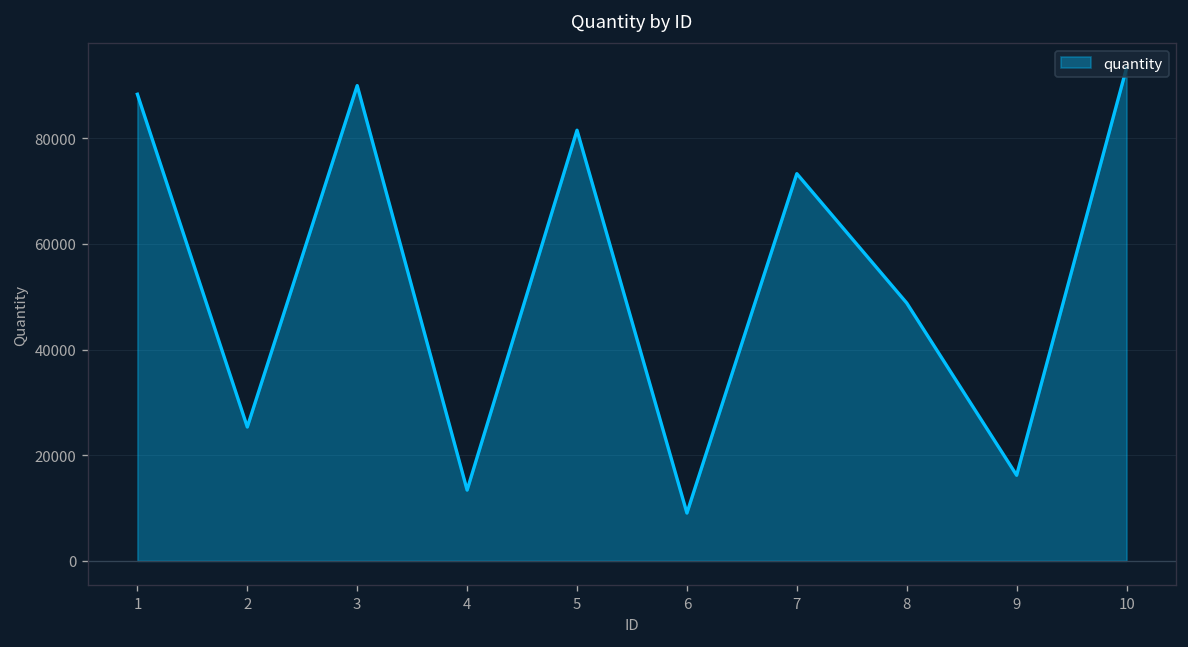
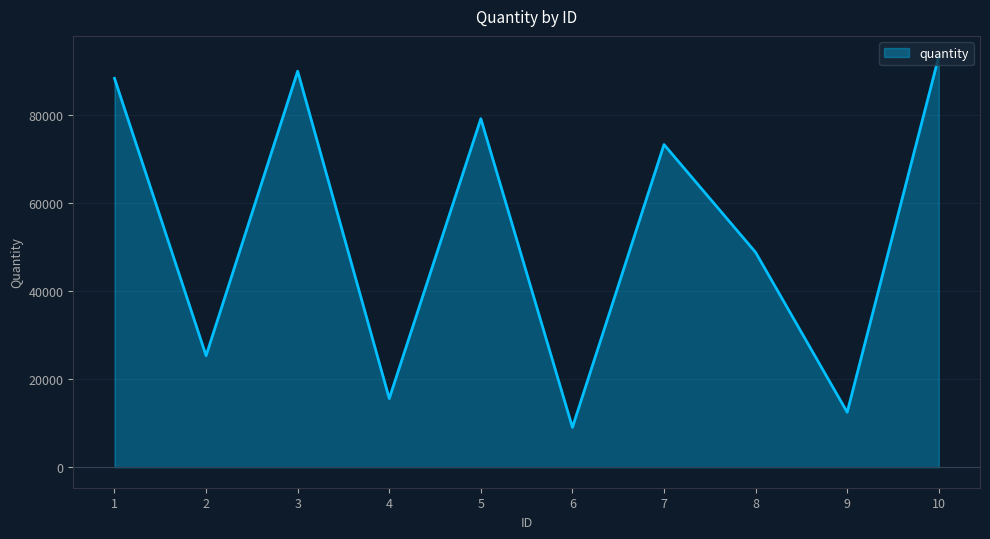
  {
    "1": 88000,
    "2": 25000,
    "3": 90000,
-   "4": 13000,
-   "5": 82000,
+   "4": 16000,
+   "5": 79000,
    "6": 9000,
    "7": 73000,
    "8": 49000,
-   "9": 16000
+   "9": 12000
  }
